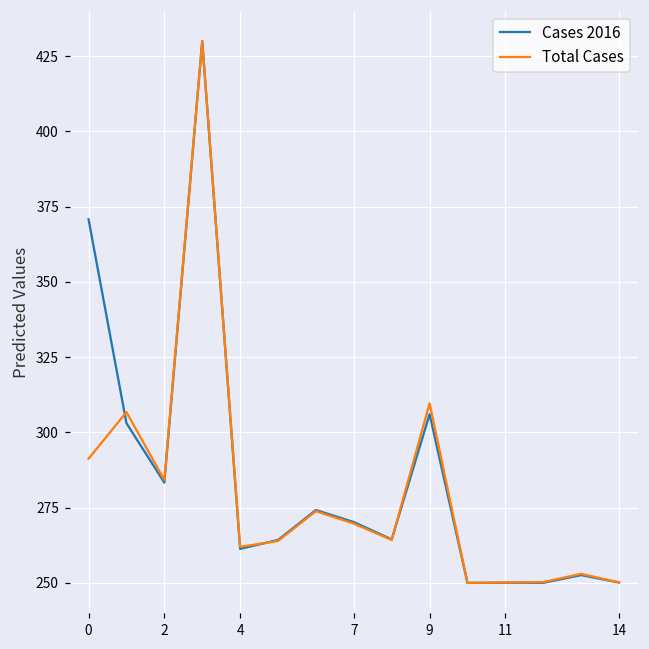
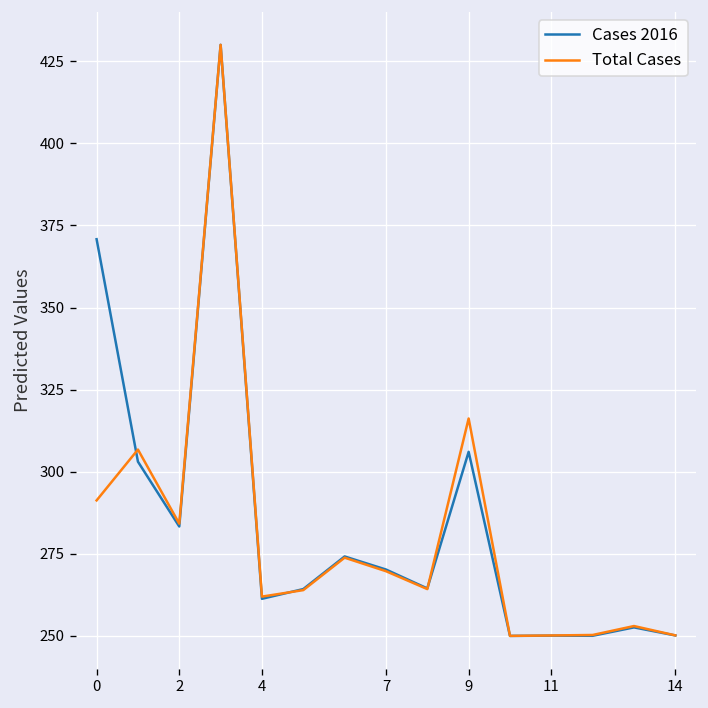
  {
    "Cases 2016": {
      "0": 371,
      "9": 306
    },
    "Total Cases": {
      "0": 291,
-     "9": 310
+     "9": 316
    }
  }
